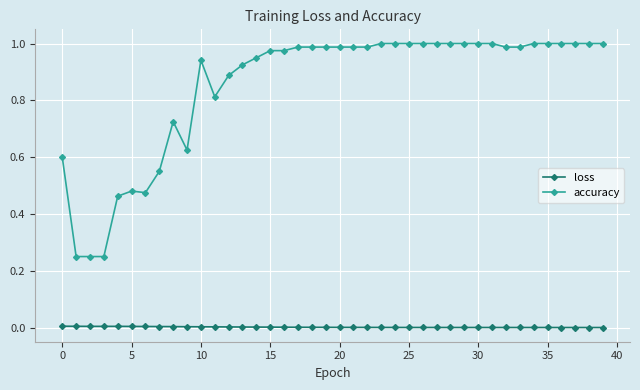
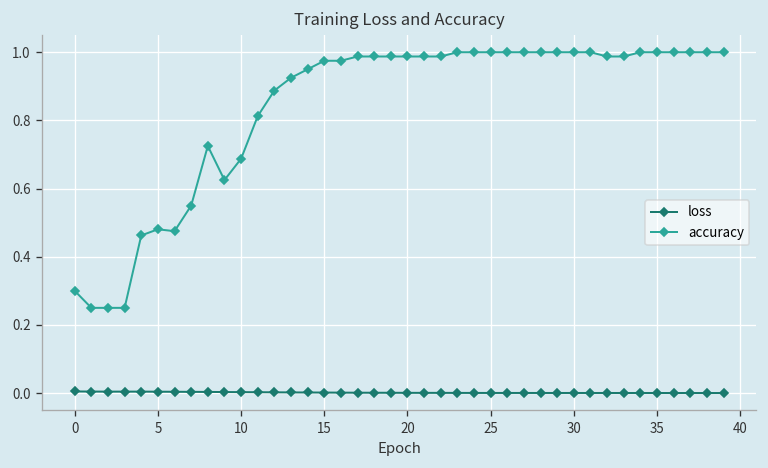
  {
    "loss": {
      "0": 0.00,
      "5": 0.00,
      "10": 0.00,
      "15": 0.00,
      "20": 0.00,
      "25": 0.00,
      "30": 0.00,
      "35": 0.00
    },
    "accuracy": {
-     "0": 0.6,
+     "0": 0.3,
      "5": 0.48,
-     "10": 0.94,
+     "10": 0.69,
      "15": 0.98,
      "20": 0.99,
      "25": 1.00,
      "30": 1.00,
      "35": 1.00
    }
  }
